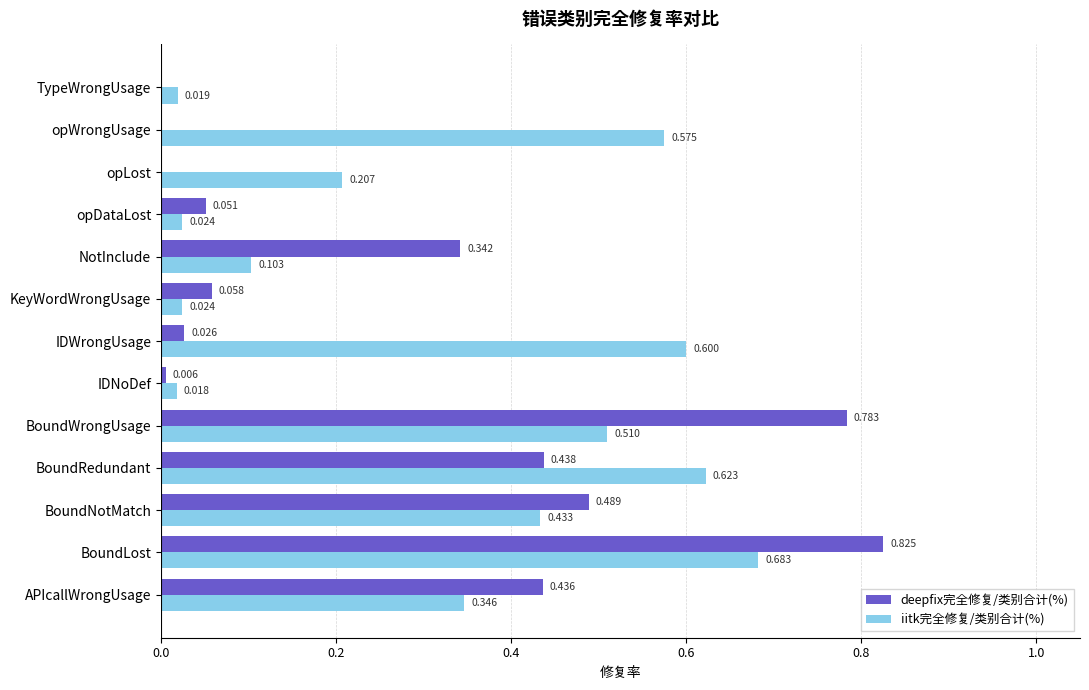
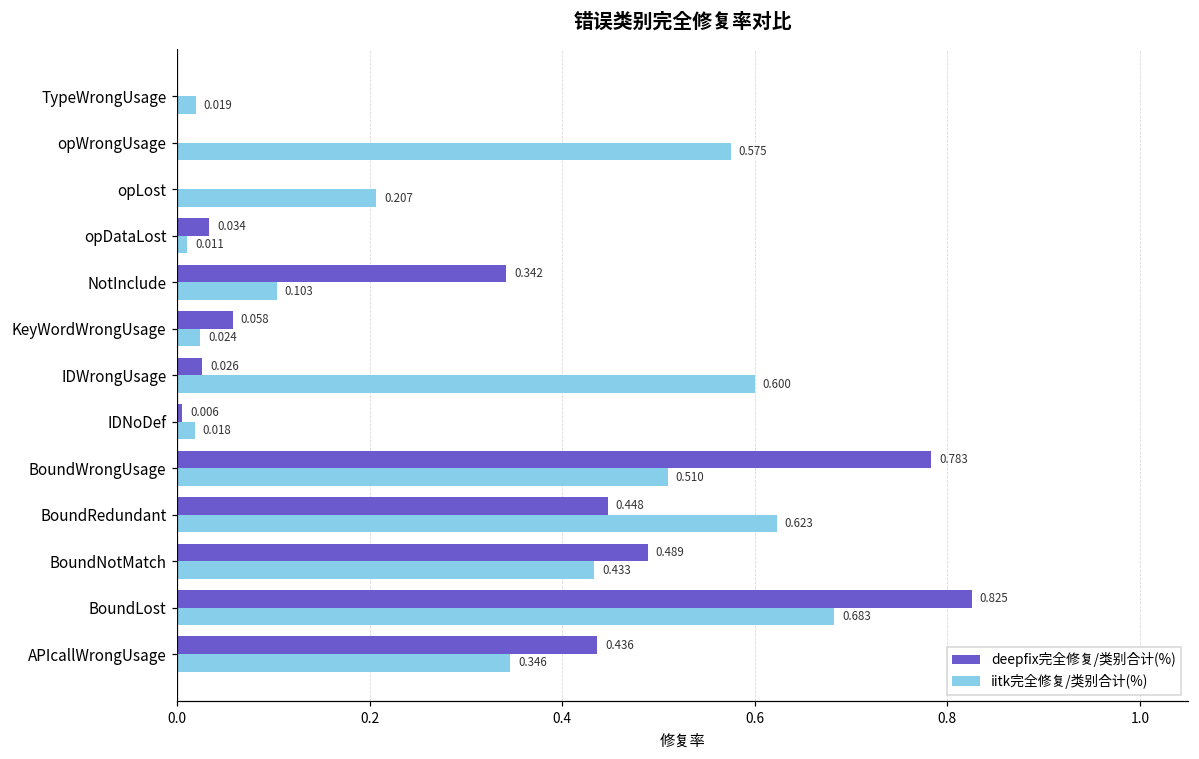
  {
    "deepfix完全修复/类别合计(%)": {
-     "opDataLost": 0.051,
+     "opDataLost": 0.034,
      "NotInclude": 0.342,
      "KeyWordWrongUsage": 0.058,
      "IDWrongUsage": 0.026,
      "IDNoDef": 0.006,
      "BoundWrongUsage": 0.783,
-     "BoundRedundant": 0.438,
+     "BoundRedundant": 0.448,
      "BoundNotMatch": 0.489,
      "BoundLost": 0.825,
      "APIcallWrongUsage": 0.436
    },
    "iitk完全修复/类别合计(%)": {
      "TypeWrongUsage": 0.019,
      "opWrongUsage": 0.575,
      "opLost": 0.207,
-     "opDataLost": 0.024,
+     "opDataLost": 0.011,
      "NotInclude": 0.103,
      "KeyWordWrongUsage": 0.024,
      "IDWrongUsage": 0.600,
      "IDNoDef": 0.018,
      "BoundWrongUsage": 0.510,
      "BoundRedundant": 0.623,
      "BoundNotMatch": 0.433,
      "BoundLost": 0.683,
      "APIcallWrongUsage": 0.346
    }
  }
